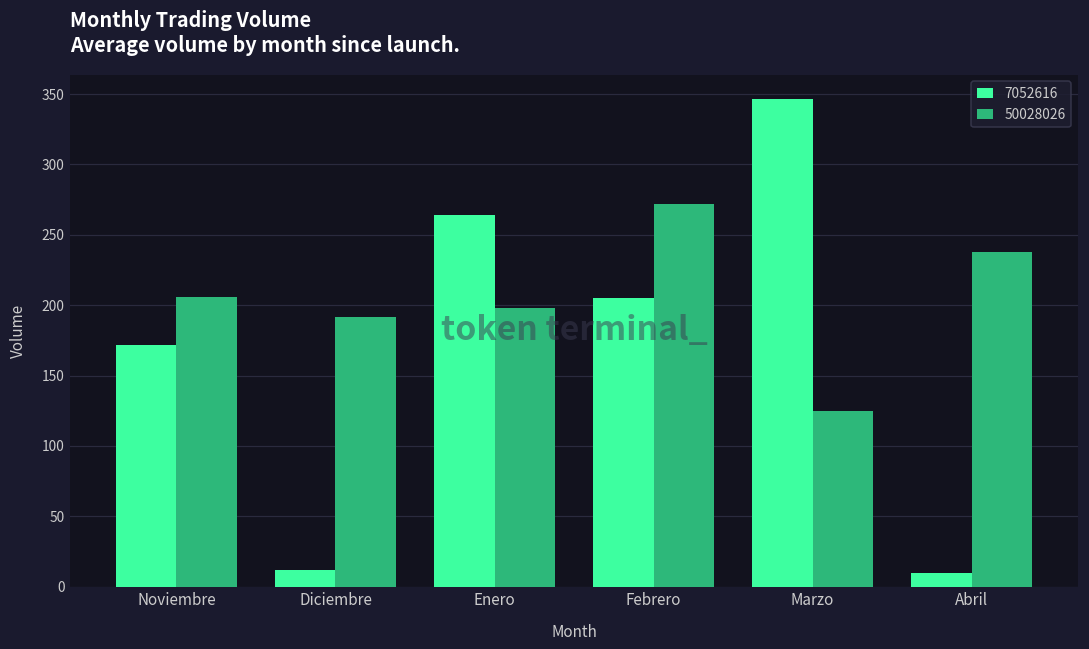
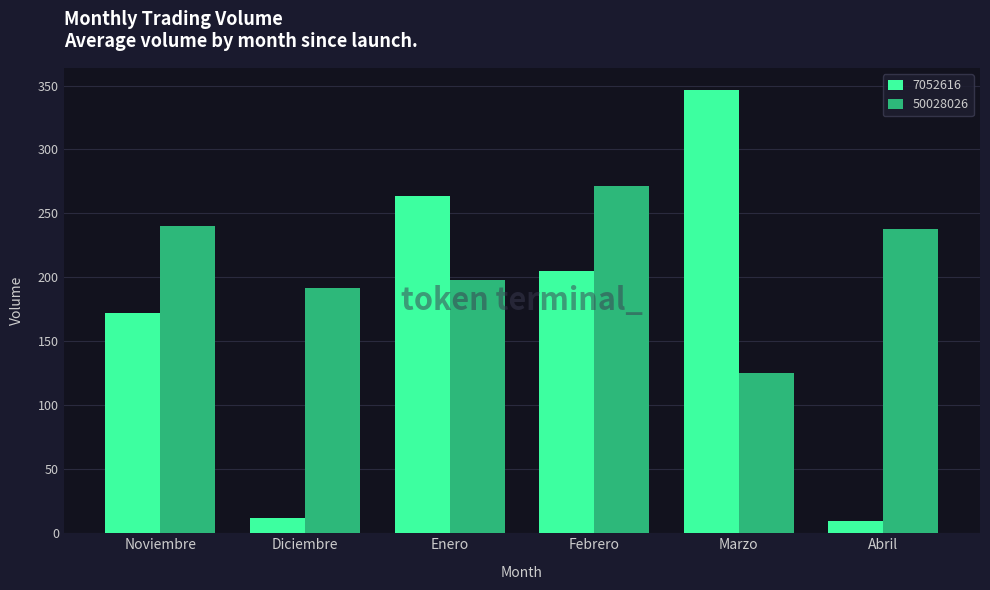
  {
    "7052616": {
      "Noviembre": 172,
      "Diciembre": 12,
      "Enero": 264,
      "Febrero": 205,
      "Marzo": 347,
      "Abril": 10
    },
    "50028026": {
-     "Noviembre": 206,
+     "Noviembre": 240,
      "Diciembre": 191,
      "Enero": 198,
      "Febrero": 272,
      "Marzo": 125,
      "Abril": 238
    }
  }
